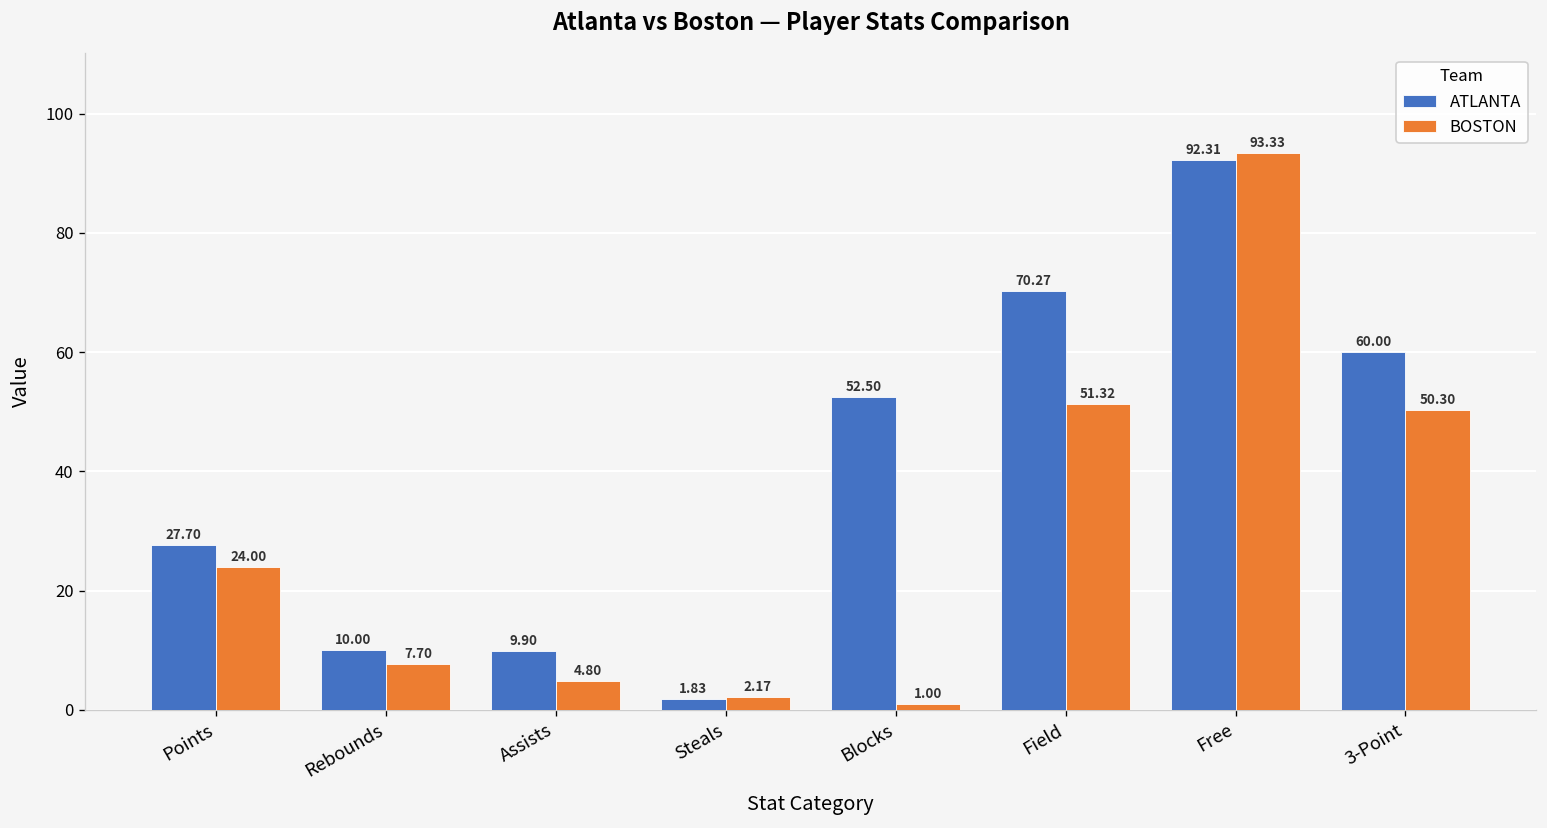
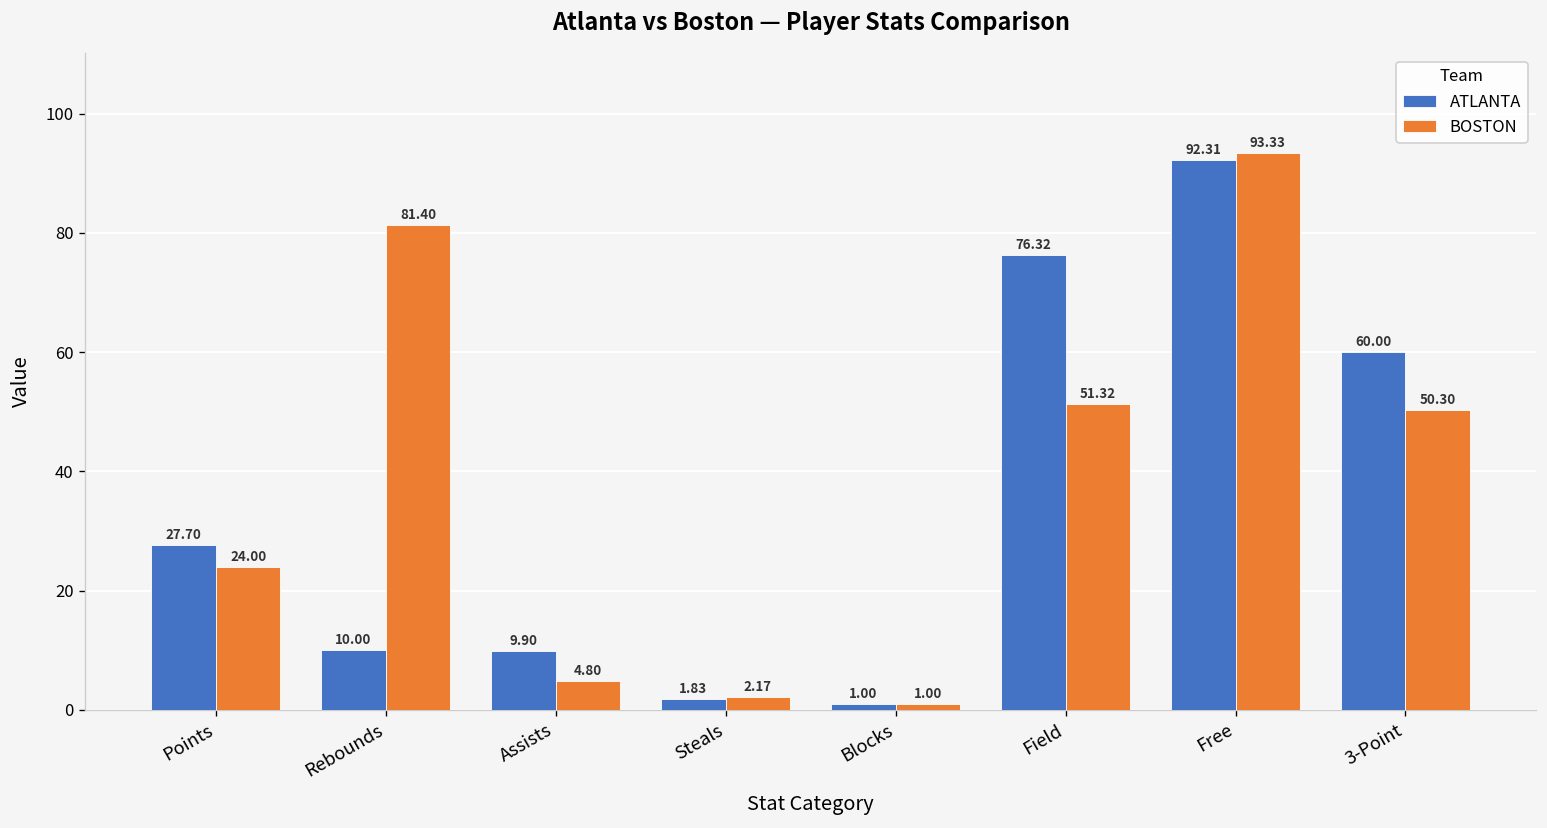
  {
    "ATLANTA": {
      "Points": 27.70,
      "Rebounds": 10.00,
      "Assists": 9.90,
      "Steals": 1.83,
-     "Blocks": 52.50,
-     "Field": 70.27,
+     "Blocks": 1.00,
+     "Field": 76.32,
      "Free": 92.31,
      "3-Point": 60.00
    },
    "BOSTON": {
      "Points": 24.00,
-     "Rebounds": 7.70,
+     "Rebounds": 81.40,
      "Assists": 4.80,
      "Steals": 2.17,
      "Blocks": 1.00,
      "Field": 51.32,
      "Free": 93.33,
      "3-Point": 50.30
    }
  }
